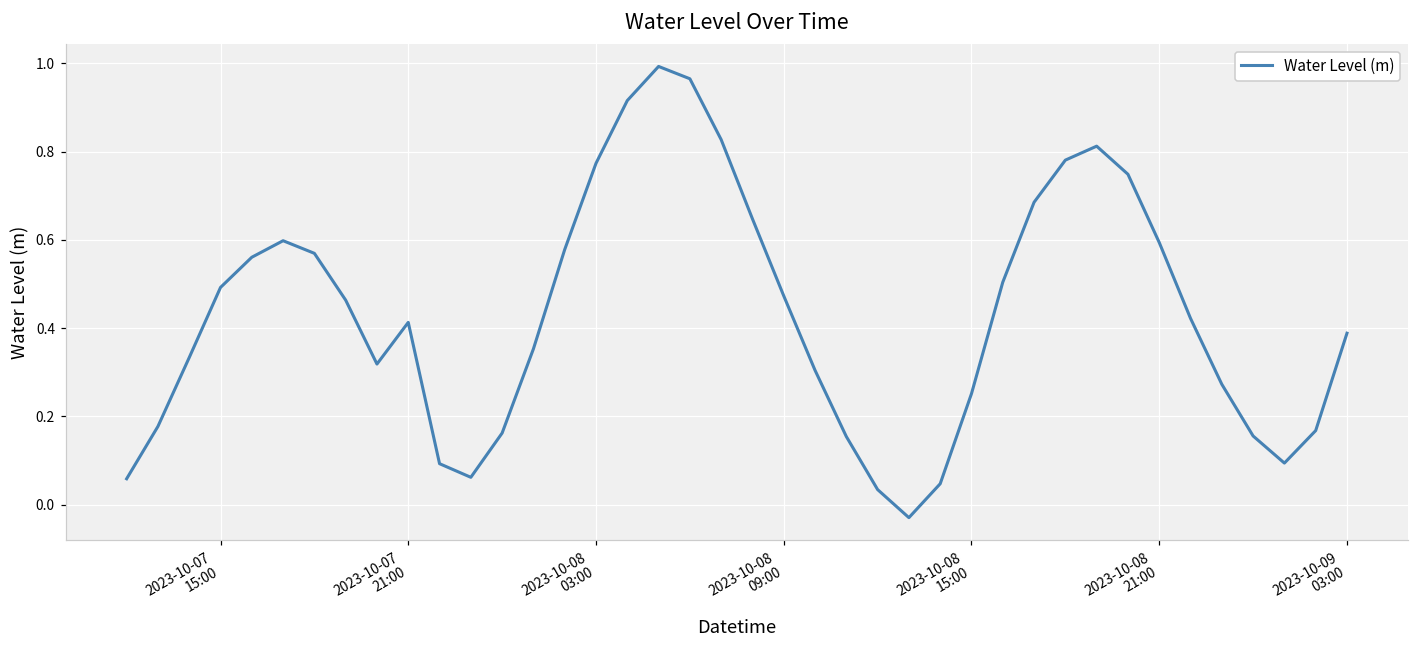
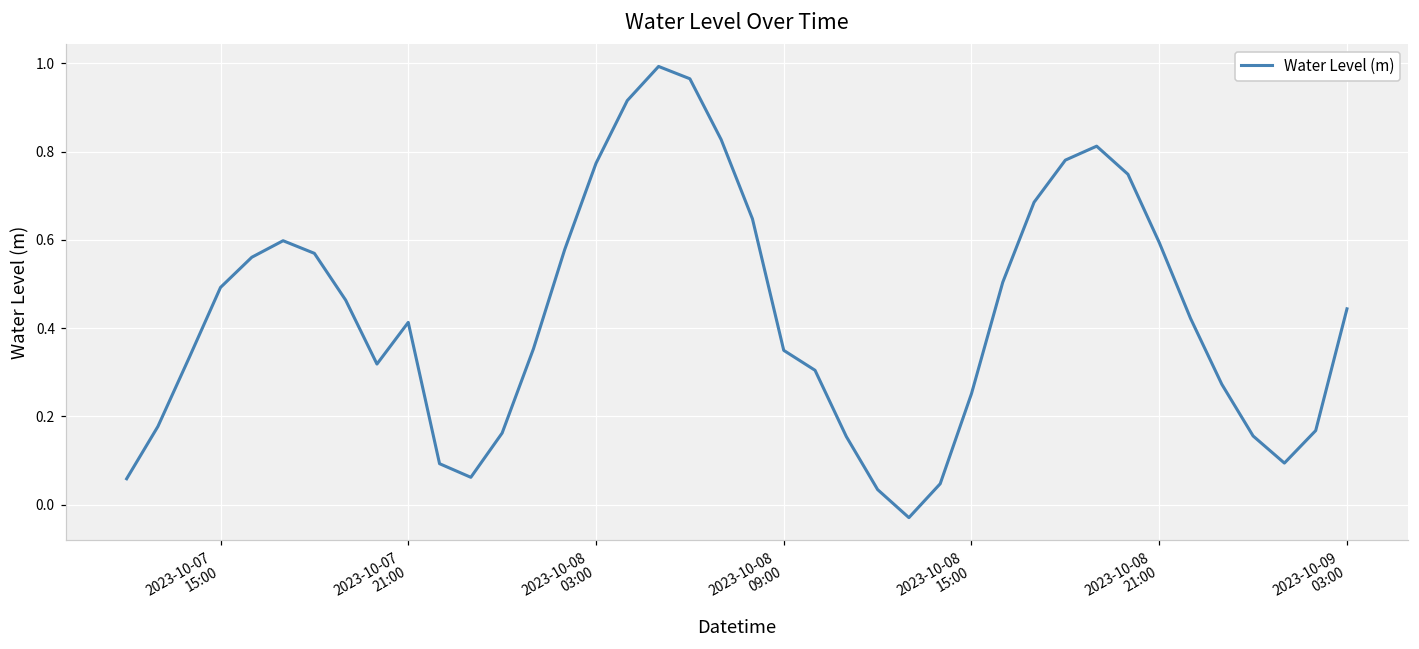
  {
    "2023-10-07 15:00": 0.49,
    "2023-10-07 21:00": 0.41,
    "2023-10-08 03:00": 0.77,
-   "2023-10-08 09:00": 0.47,
+   "2023-10-08 09:00": 0.35,
    "2023-10-08 15:00": 0.25,
    "2023-10-08 21:00": 0.59,
-   "2023-10-09 03:00": 0.39
+   "2023-10-09 03:00": 0.44
  }
